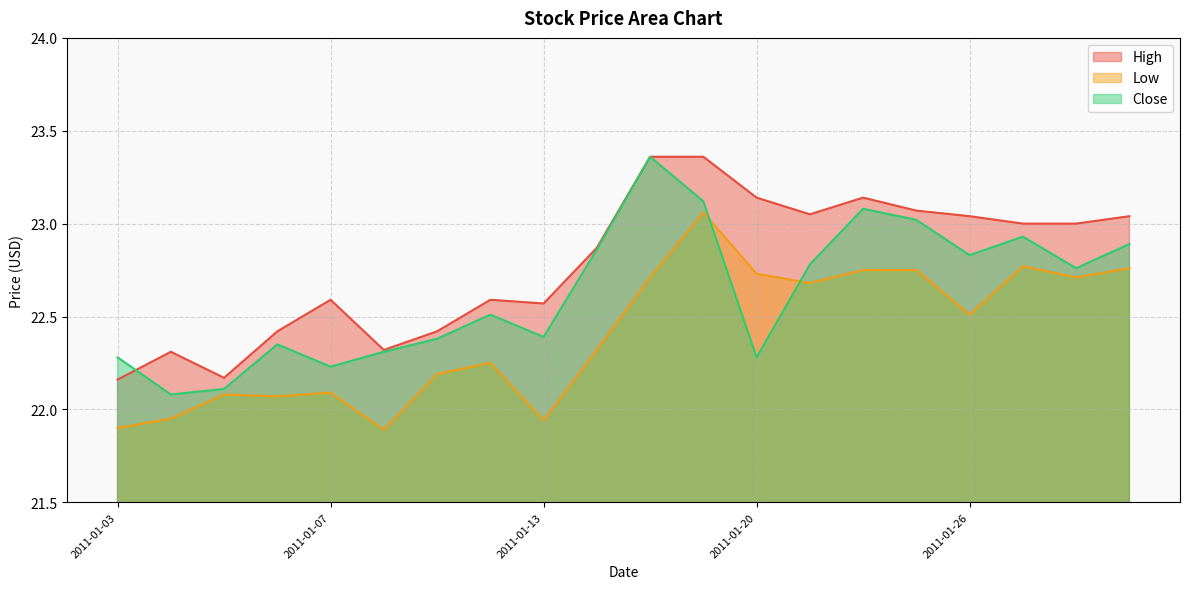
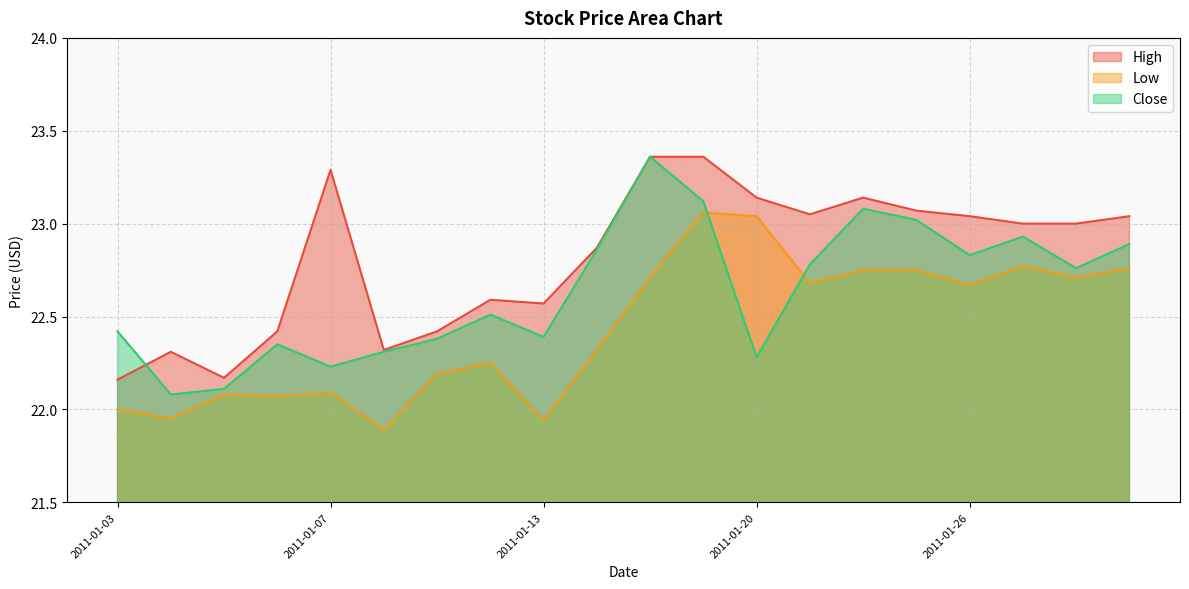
  {
    "High": {
      "2011-01-03": 22.16,
-     "2011-01-07": 22.59,
+     "2011-01-07": 23.29,
      "2011-01-13": 22.57,
      "2011-01-20": 23.14,
      "2011-01-26": 23.04
    },
    "Low": {
-     "2011-01-03": 21.9,
+     "2011-01-03": 22.0,
      "2011-01-07": 22.09,
      "2011-01-13": 21.94,
-     "2011-01-20": 22.73,
-     "2011-01-26": 22.51
+     "2011-01-20": 23.04,
+     "2011-01-26": 22.67
    },
    "Close": {
-     "2011-01-03": 22.28,
+     "2011-01-03": 22.42,
      "2011-01-07": 22.23,
      "2011-01-13": 22.39,
      "2011-01-20": 22.28,
      "2011-01-26": 22.83
    }
  }
